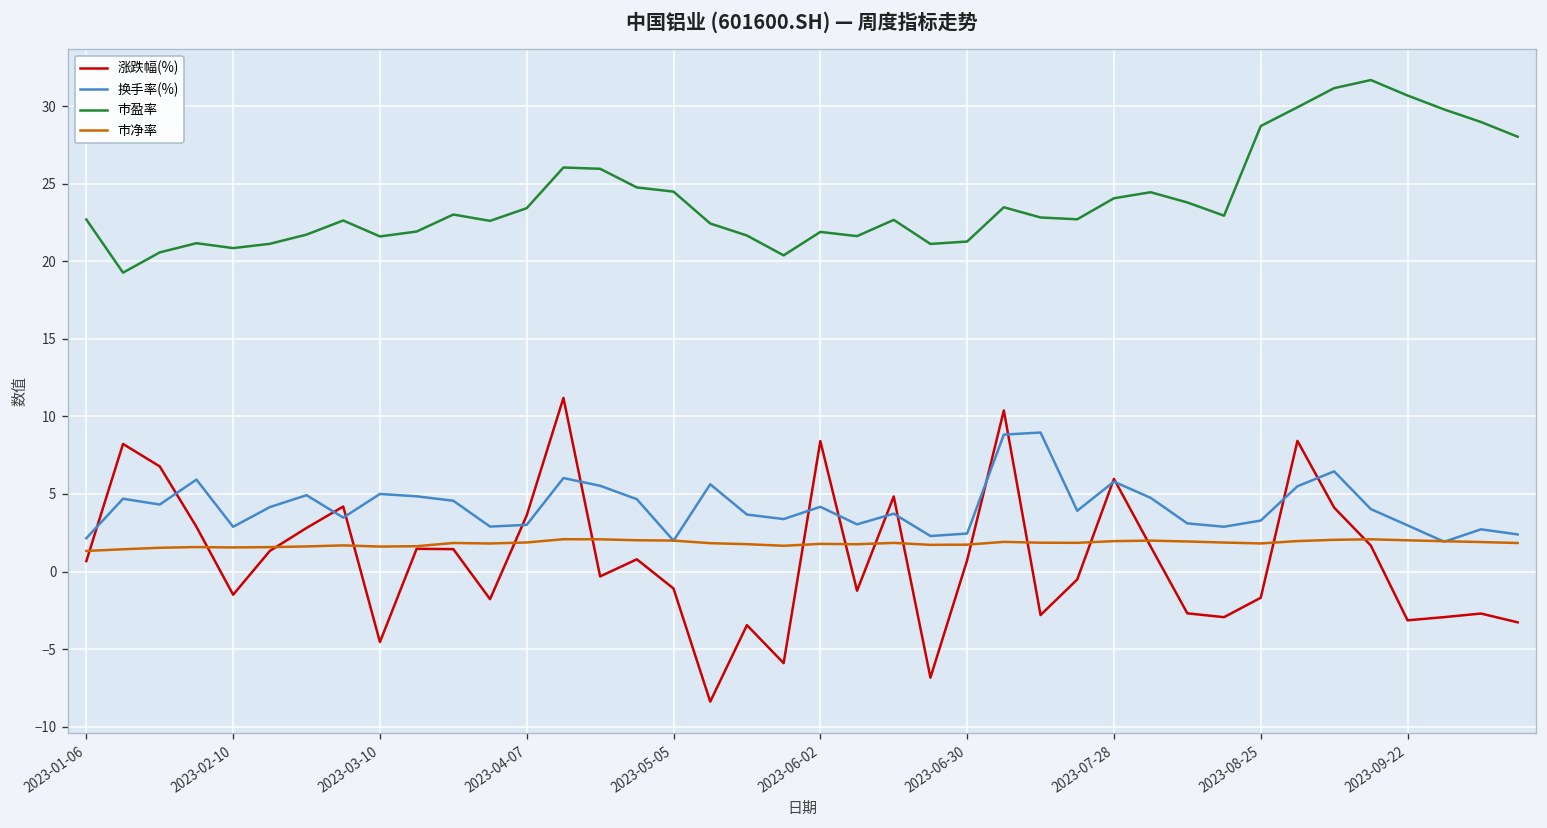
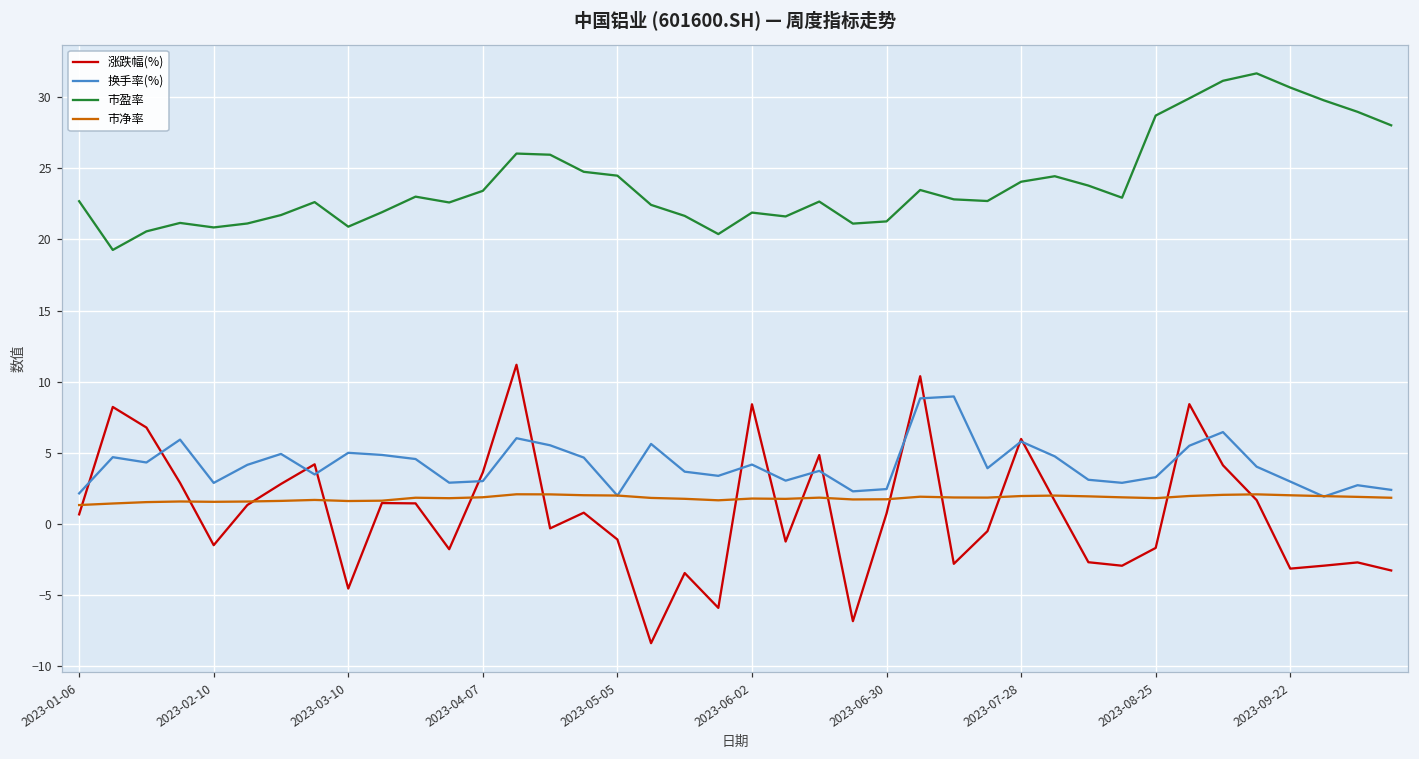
  {
    "涨跌幅(%)": {
      "2023-01-06": 0.7,
      "2023-02-10": -1.5,
      "2023-03-10": -4.5,
      "2023-04-07": 3.6,
      "2023-05-05": -1.1,
      "2023-06-02": 8.4,
      "2023-06-30": 0.7,
      "2023-08-25": -1.7,
      "2023-09-22": -3.1
    },
    "换手率(%)": {
      "2023-01-06": 2.1,
      "2023-02-10": 2.9,
      "2023-03-10": 5.0,
      "2023-04-07": 3.0,
      "2023-06-02": 4.2,
      "2023-06-30": 2.4,
      "2023-08-25": 3.3,
      "2023-09-22": 3.0
    },
    "市盈率": {
      "2023-01-06": 22.7,
      "2023-02-10": 20.8,
-     "2023-03-10": 21.6,
+     "2023-03-10": 20.9,
      "2023-04-07": 23.4,
      "2023-05-05": 24.5,
      "2023-06-02": 21.9,
      "2023-06-30": 21.3,
      "2023-07-28": 24.1,
      "2023-08-25": 28.7,
      "2023-09-22": 30.7
    },
    "市净率": {
      "2023-01-06": 1.3,
      "2023-02-10": 1.6,
      "2023-03-10": 1.6,
      "2023-04-07": 1.9,
      "2023-06-02": 1.8,
      "2023-06-30": 1.7,
      "2023-07-28": 2.0,
      "2023-08-25": 1.8,
      "2023-09-22": 2.0
    }
  }
